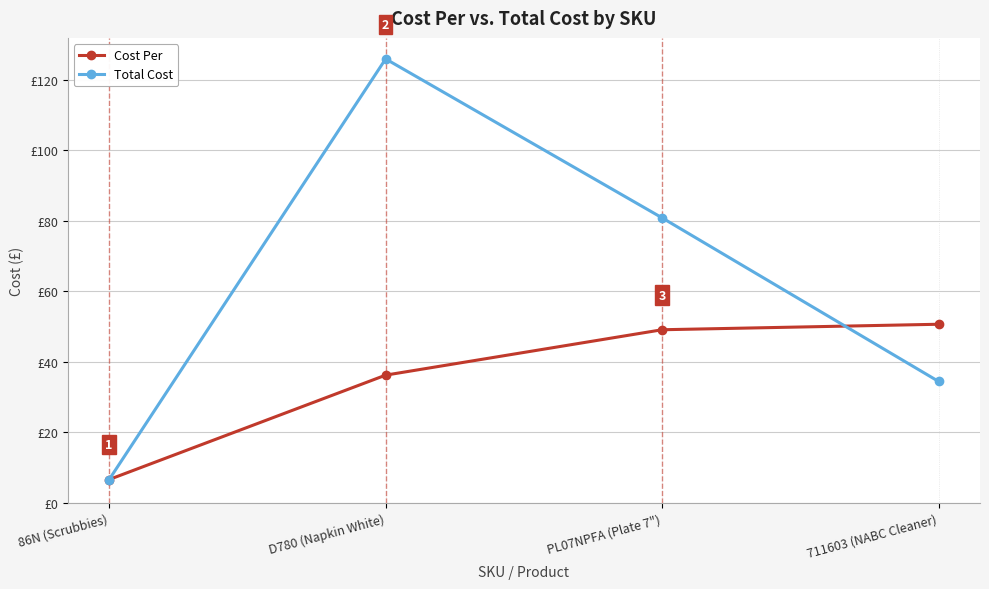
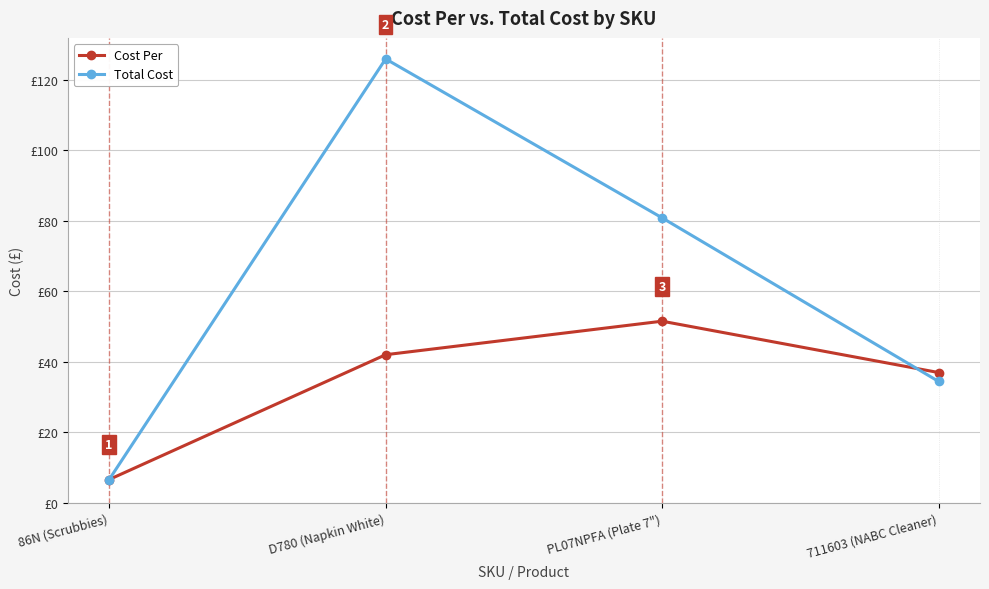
  {
    "Cost Per": {
-     "D780 (Napkin White)": "£36",
-     "PL07NPFA (Plate 7\")": "£49",
-     "711603 (NABC Cleaner)": "£51"
+     "D780 (Napkin White)": "£42",
+     "PL07NPFA (Plate 7\")": "£52",
+     "711603 (NABC Cleaner)": "£37"
    },
    "Total Cost": {
      "D780 (Napkin White)": "£126",
      "PL07NPFA (Plate 7\")": "£81",
      "711603 (NABC Cleaner)": "£34"
    }
  }
